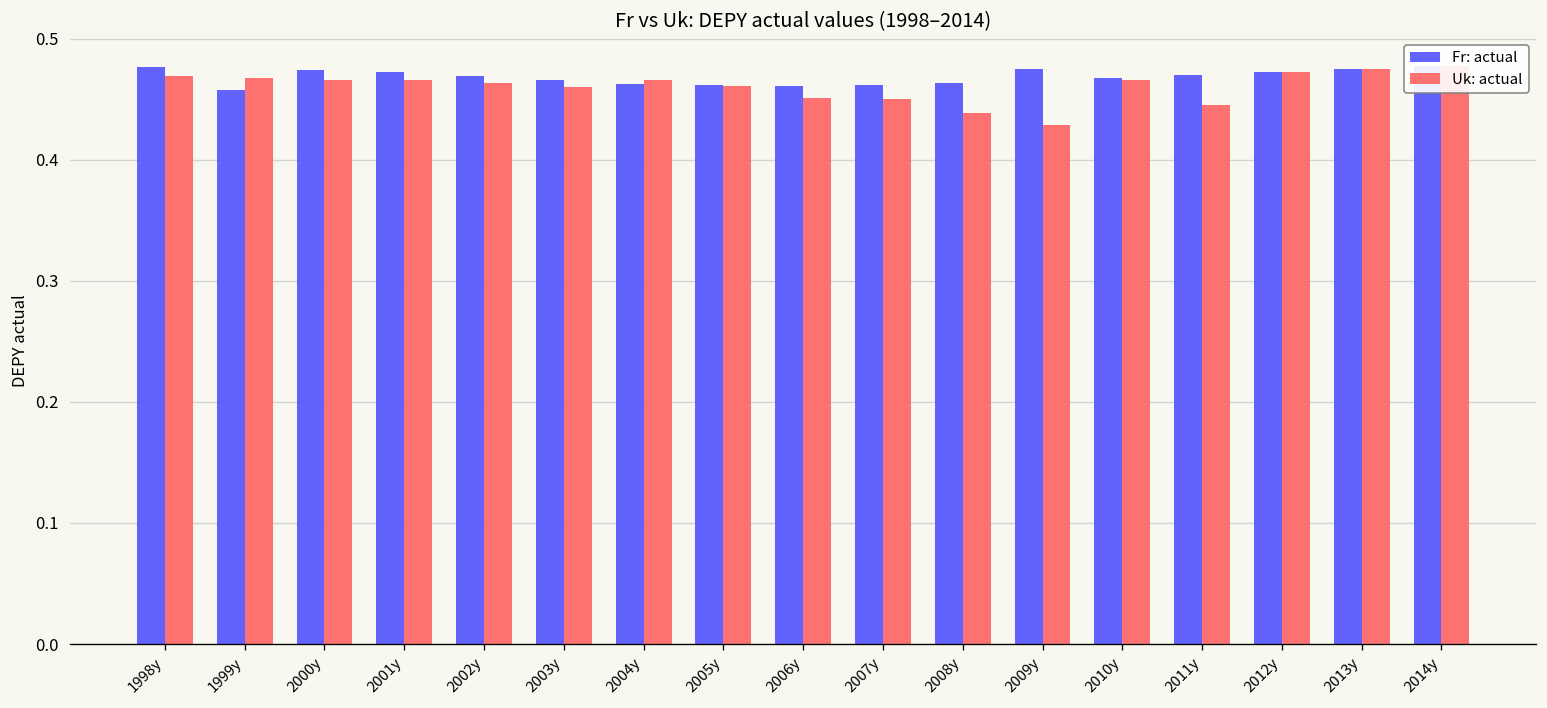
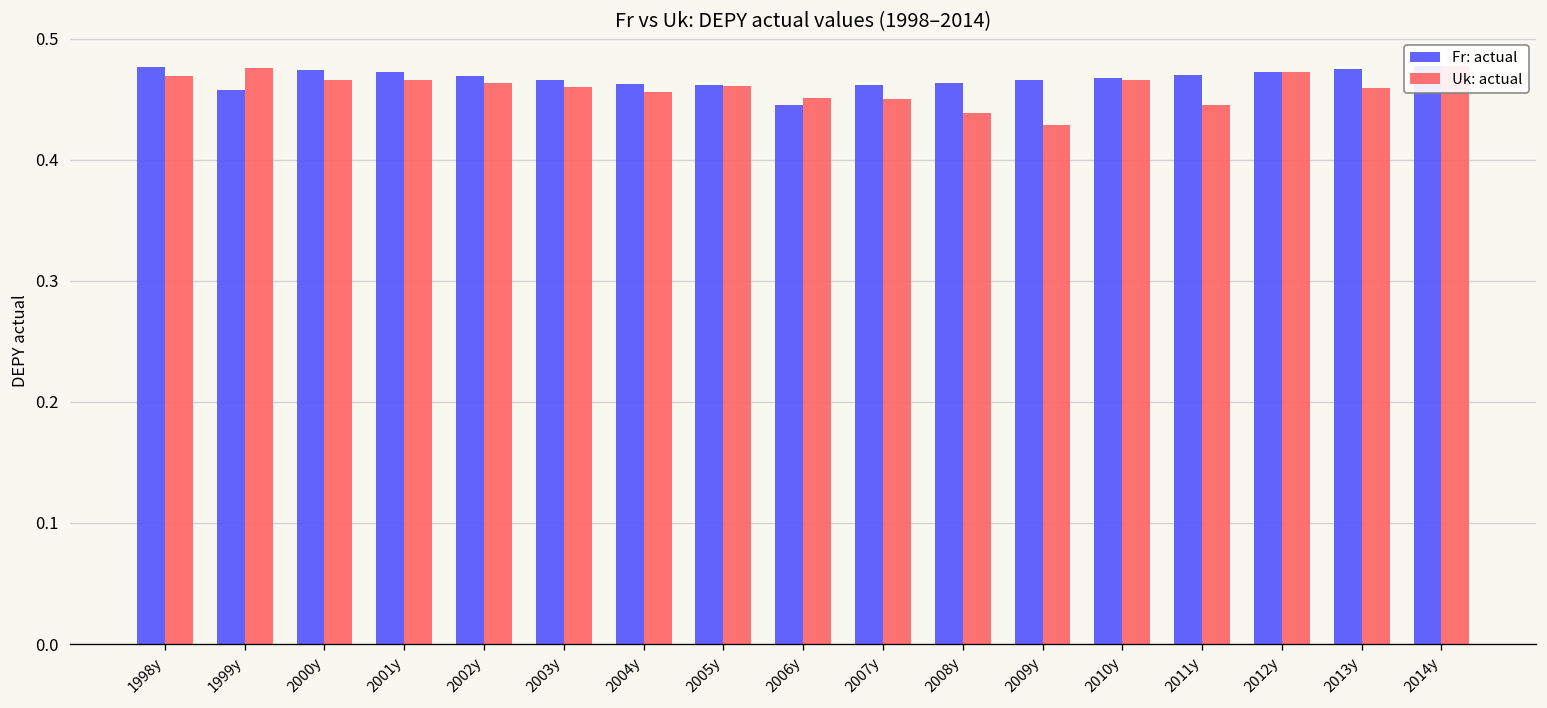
  {
    "Fr: actual": {
      "1998y": 0.477,
      "1999y": 0.458,
      "2000y": 0.474,
      "2001y": 0.472,
      "2002y": 0.469,
      "2003y": 0.466,
      "2004y": 0.463,
      "2005y": 0.461,
-     "2006y": 0.461,
+     "2006y": 0.446,
      "2007y": 0.462,
      "2008y": 0.463,
-     "2009y": 0.475,
+     "2009y": 0.466,
      "2010y": 0.468,
      "2011y": 0.470,
      "2012y": 0.472,
      "2013y": 0.475
    },
    "Uk: actual": {
      "1998y": 0.469,
-     "1999y": 0.468,
+     "1999y": 0.476,
      "2000y": 0.466,
      "2001y": 0.466,
      "2002y": 0.464,
      "2003y": 0.460,
-     "2004y": 0.466,
+     "2004y": 0.456,
      "2005y": 0.461,
      "2006y": 0.451,
      "2007y": 0.450,
      "2008y": 0.439,
      "2009y": 0.429,
      "2010y": 0.466,
      "2011y": 0.445,
      "2012y": 0.472,
-     "2013y": 0.475
+     "2013y": 0.459
    }
  }
